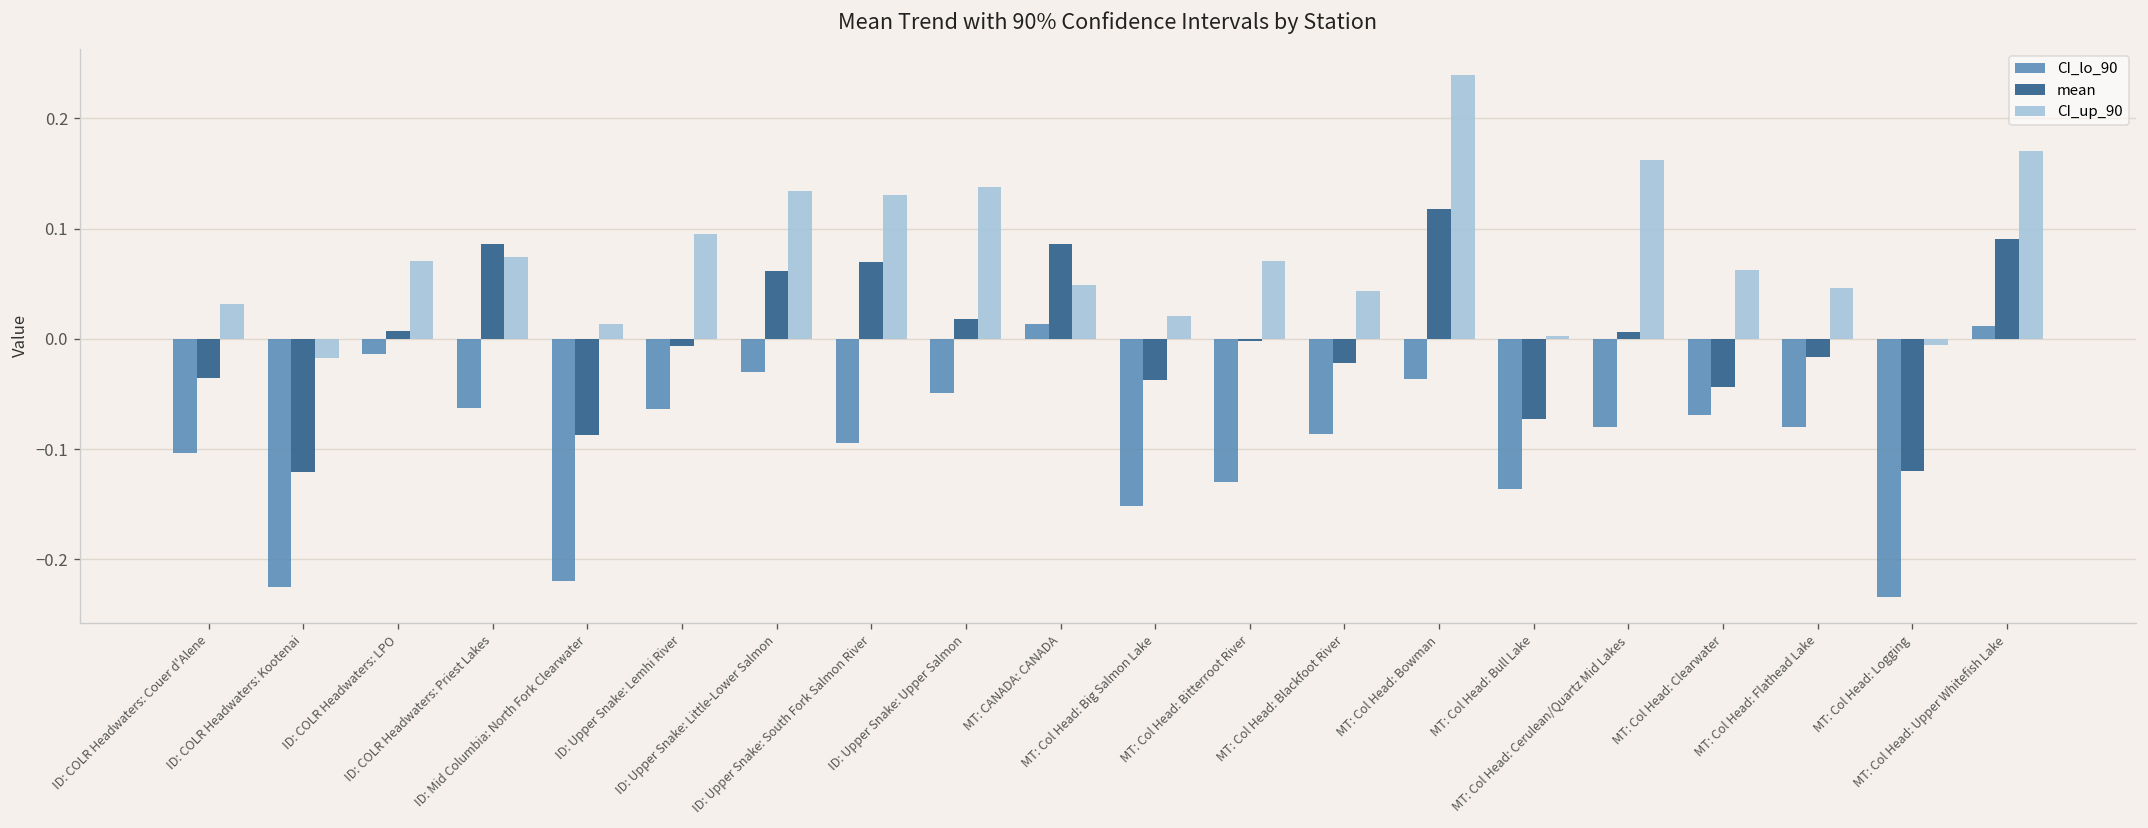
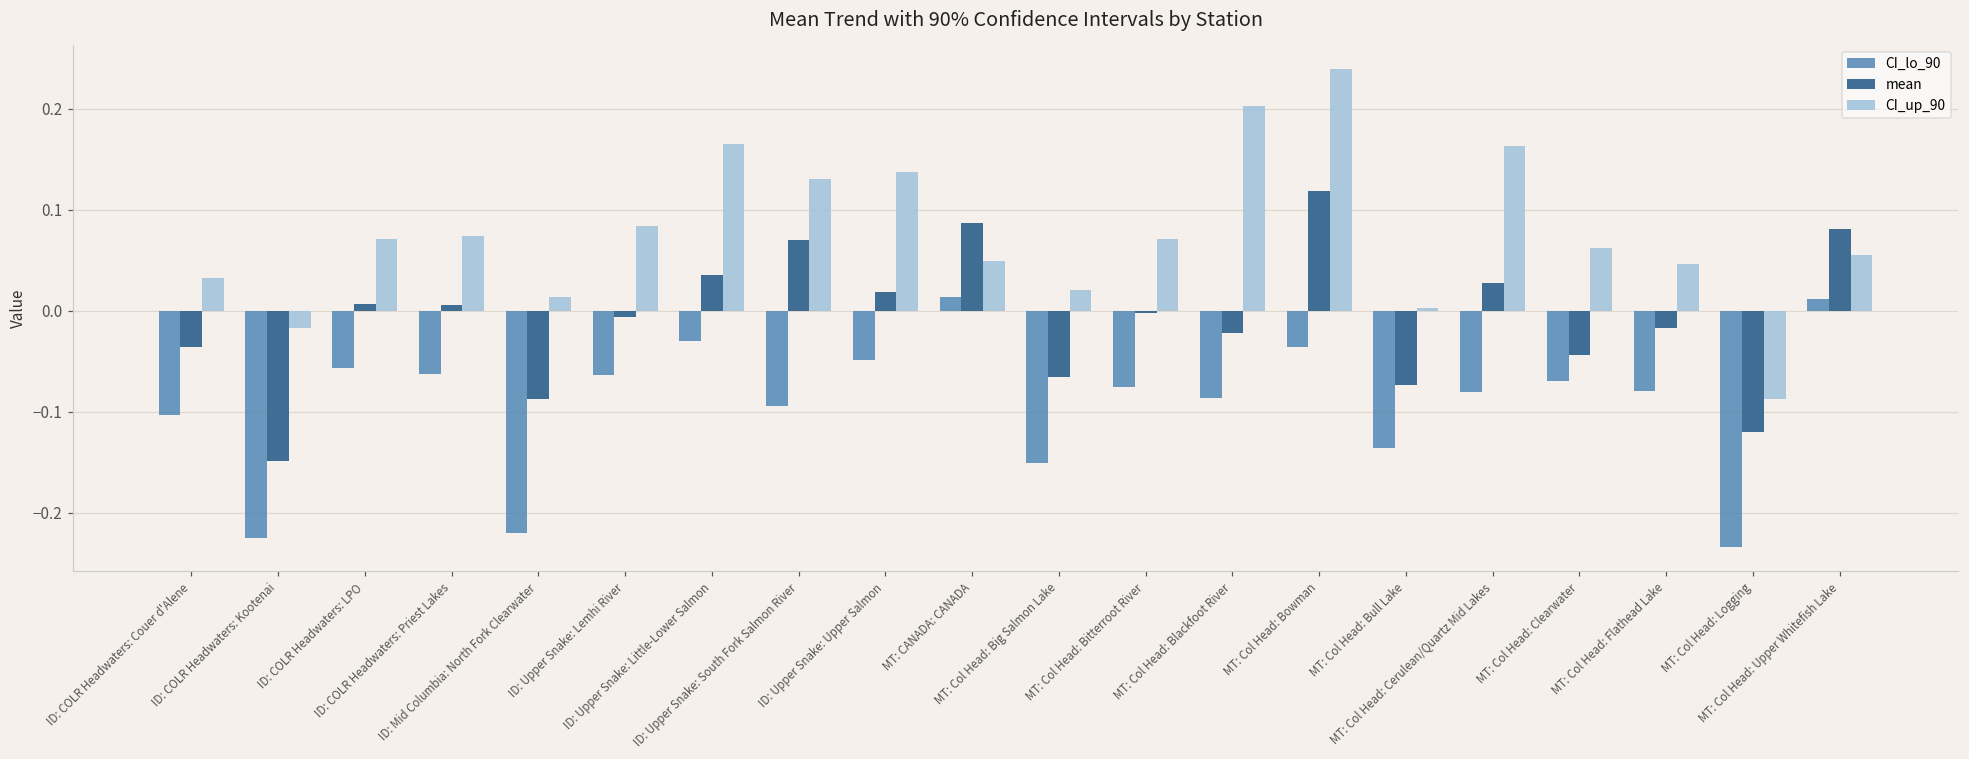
  {
    "CI_lo_90": {
      "ID: COLR Headwaters: Couer d'Alene": -0.10,
      "ID: COLR Headwaters: Kootenai": -0.23,
-     "ID: COLR Headwaters: LPO": -0.01,
+     "ID: COLR Headwaters: LPO": -0.06,
      "ID: COLR Headwaters: Priest Lakes": -0.06,
      "ID: Mid Columbia: North Fork Clearwater": -0.22,
      "ID: Upper Snake: Lemhi River": -0.06,
      "ID: Upper Snake: Little-Lower Salmon": -0.03,
      "ID: Upper Snake: South Fork Salmon River": -0.09,
      "ID: Upper Snake: Upper Salmon": -0.05,
      "MT: CANADA: CANADA": 0.01,
      "MT: Col Head: Big Salmon Lake": -0.15,
-     "MT: Col Head: Bitterroot River": -0.13,
+     "MT: Col Head: Bitterroot River": -0.08,
      "MT: Col Head: Blackfoot River": -0.09,
      "MT: Col Head: Bowman": -0.04,
      "MT: Col Head: Bull Lake": -0.14,
      "MT: Col Head: Cerulean/Quartz Mid Lakes": -0.08,
      "MT: Col Head: Clearwater": -0.07,
      "MT: Col Head: Flathead Lake": -0.08,
      "MT: Col Head: Logging": -0.23,
      "MT: Col Head: Upper Whitefish Lake": 0.01
    },
    "mean": {
      "ID: COLR Headwaters: Couer d'Alene": -0.04,
-     "ID: COLR Headwaters: Kootenai": -0.12,
+     "ID: COLR Headwaters: Kootenai": -0.15,
      "ID: COLR Headwaters: LPO": 0.01,
-     "ID: COLR Headwaters: Priest Lakes": 0.09,
+     "ID: COLR Headwaters: Priest Lakes": 0.01,
      "ID: Mid Columbia: North Fork Clearwater": -0.09,
      "ID: Upper Snake: Lemhi River": -0.01,
-     "ID: Upper Snake: Little-Lower Salmon": 0.06,
+     "ID: Upper Snake: Little-Lower Salmon": 0.04,
      "ID: Upper Snake: South Fork Salmon River": 0.07,
      "ID: Upper Snake: Upper Salmon": 0.02,
      "MT: CANADA: CANADA": 0.09,
-     "MT: Col Head: Big Salmon Lake": -0.04,
+     "MT: Col Head: Big Salmon Lake": -0.07,
      "MT: Col Head: Blackfoot River": -0.02,
      "MT: Col Head: Bowman": 0.12,
      "MT: Col Head: Bull Lake": -0.07,
-     "MT: Col Head: Cerulean/Quartz Mid Lakes": 0.01,
+     "MT: Col Head: Cerulean/Quartz Mid Lakes": 0.03,
      "MT: Col Head: Clearwater": -0.04,
      "MT: Col Head: Flathead Lake": -0.02,
      "MT: Col Head: Logging": -0.12,
-     "MT: Col Head: Upper Whitefish Lake": 0.09
+     "MT: Col Head: Upper Whitefish Lake": 0.08
    },
    "CI_up_90": {
      "ID: COLR Headwaters: Couer d'Alene": 0.03,
      "ID: COLR Headwaters: Kootenai": -0.02,
      "ID: COLR Headwaters: LPO": 0.07,
      "ID: COLR Headwaters: Priest Lakes": 0.07,
      "ID: Mid Columbia: North Fork Clearwater": 0.01,
-     "ID: Upper Snake: Lemhi River": 0.10,
-     "ID: Upper Snake: Little-Lower Salmon": 0.13,
+     "ID: Upper Snake: Lemhi River": 0.08,
+     "ID: Upper Snake: Little-Lower Salmon": 0.17,
      "ID: Upper Snake: South Fork Salmon River": 0.13,
      "ID: Upper Snake: Upper Salmon": 0.14,
      "MT: CANADA: CANADA": 0.05,
      "MT: Col Head: Big Salmon Lake": 0.02,
      "MT: Col Head: Bitterroot River": 0.07,
-     "MT: Col Head: Blackfoot River": 0.04,
+     "MT: Col Head: Blackfoot River": 0.20,
      "MT: Col Head: Bowman": 0.24,
      "MT: Col Head: Cerulean/Quartz Mid Lakes": 0.16,
      "MT: Col Head: Clearwater": 0.06,
      "MT: Col Head: Flathead Lake": 0.05,
-     "MT: Col Head: Logging": -0.01,
-     "MT: Col Head: Upper Whitefish Lake": 0.17
+     "MT: Col Head: Logging": -0.09,
+     "MT: Col Head: Upper Whitefish Lake": 0.06
    }
  }
